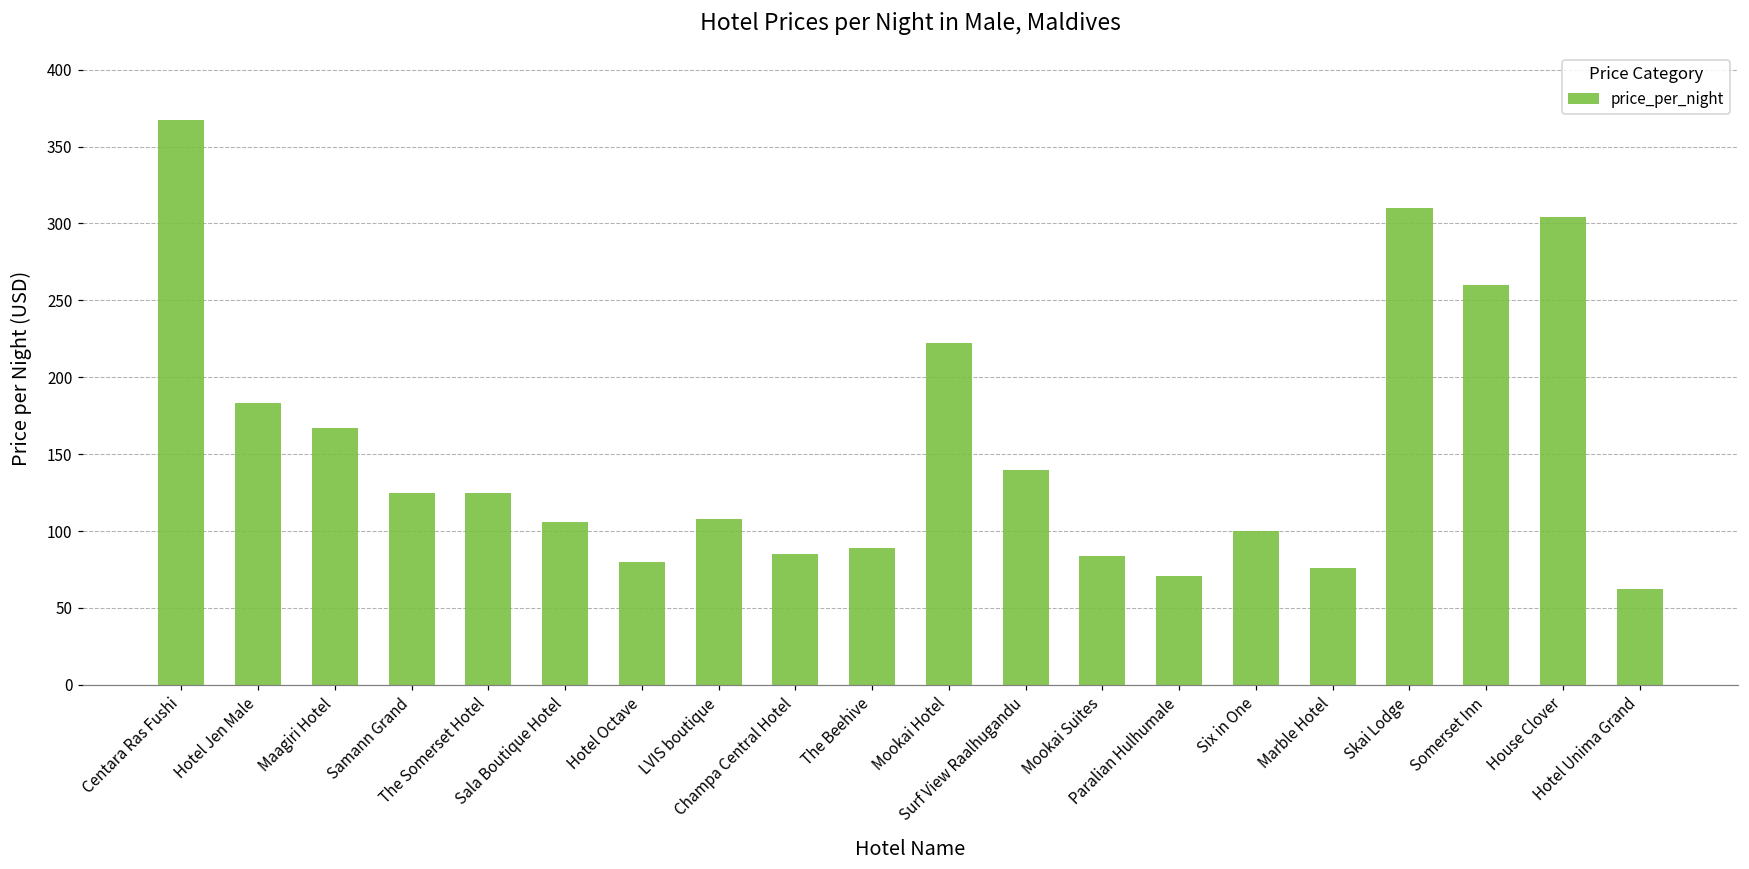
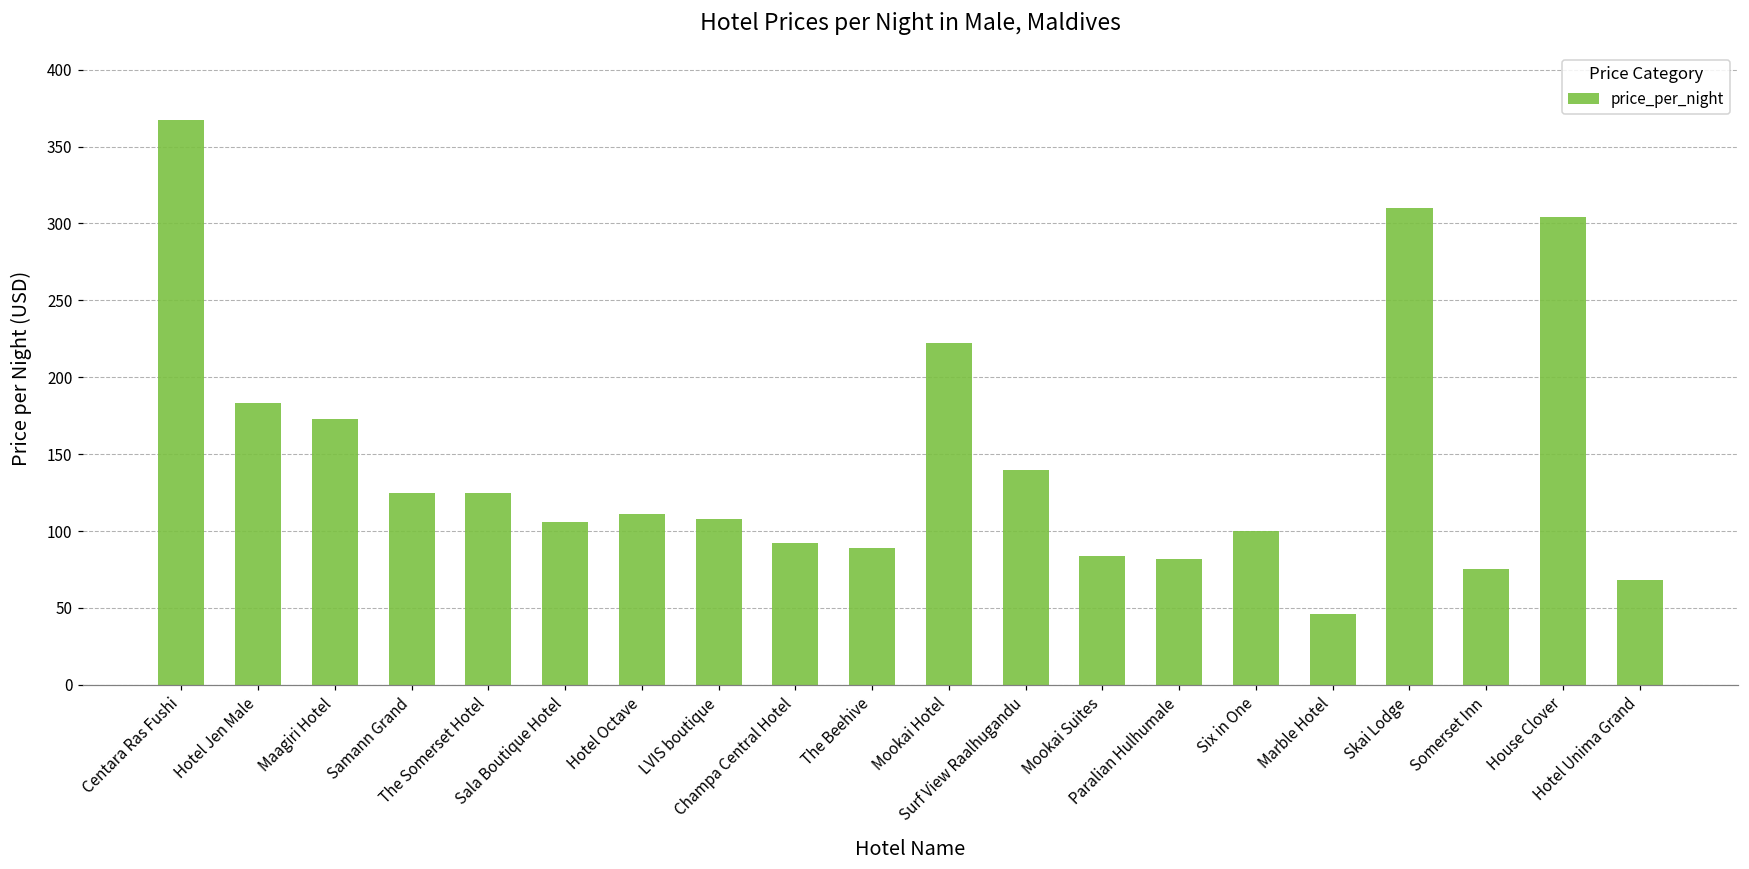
  {
    "Centara Ras Fushi": 367,
    "Hotel Jen Male": 183,
-   "Maagiri Hotel": 167,
+   "Maagiri Hotel": 173,
    "Samann Grand": 125,
    "The Somerset Hotel": 125,
    "Sala Boutique Hotel": 106,
-   "Hotel Octave": 80,
+   "Hotel Octave": 111,
    "LVIS boutique": 108,
-   "Champa Central Hotel": 85,
+   "Champa Central Hotel": 92,
    "The Beehive": 89,
    "Mookai Hotel": 222,
    "Surf View Raalhugandu": 140,
    "Mookai Suites": 84,
-   "Paralian Hulhumale": 71,
+   "Paralian Hulhumale": 82,
    "Six in One": 100,
-   "Marble Hotel": 76,
+   "Marble Hotel": 46,
    "Skai Lodge": 310,
-   "Somerset Inn": 260,
+   "Somerset Inn": 75,
    "House Clover": 304,
-   "Hotel Unima Grand": 62
+   "Hotel Unima Grand": 68
  }
